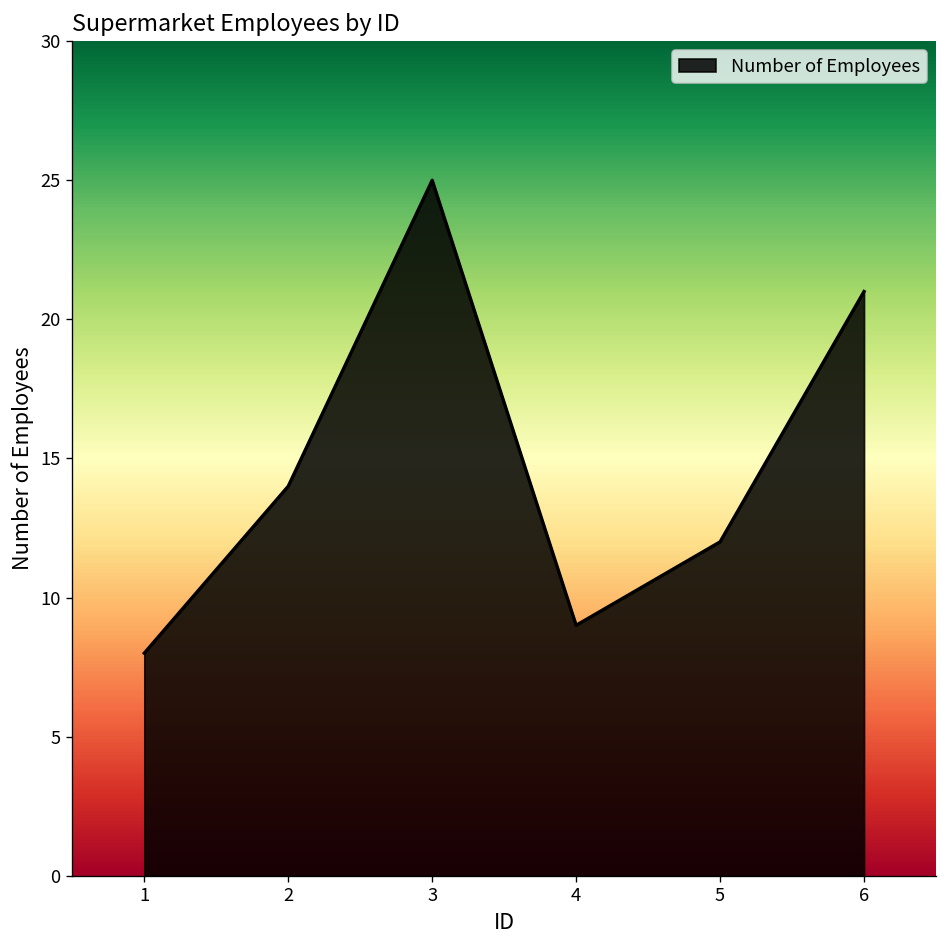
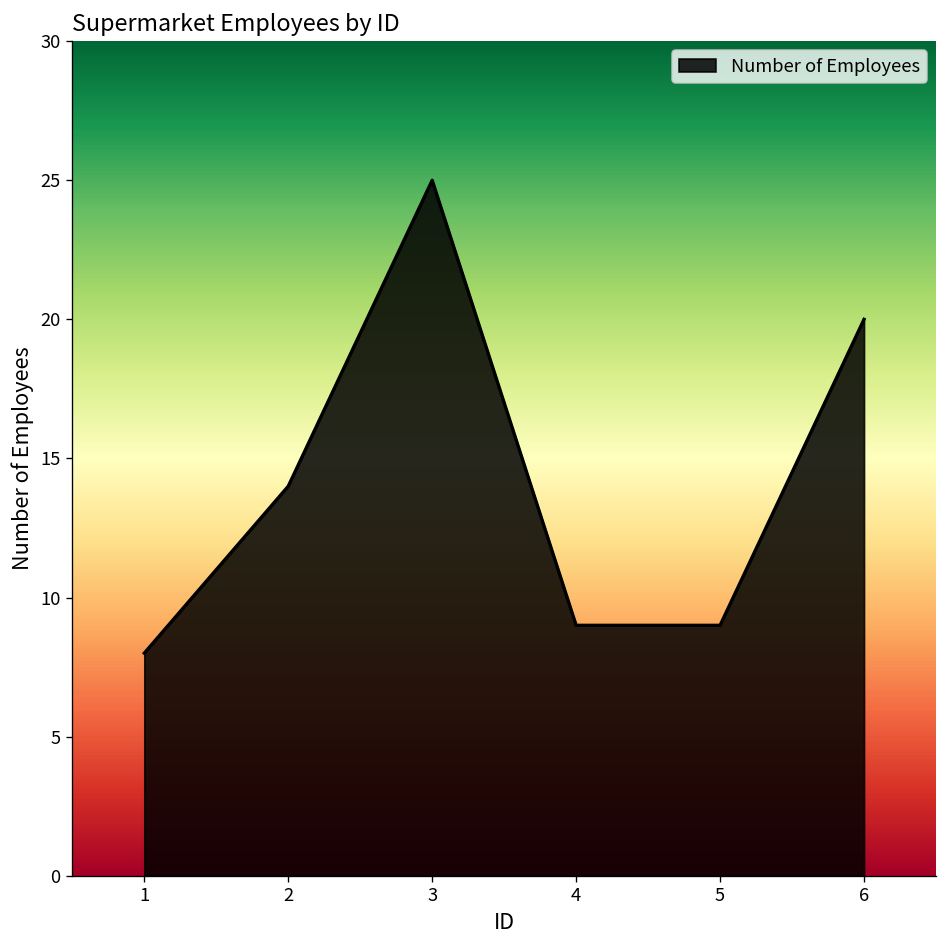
  {
    "1": 8,
    "2": 14,
    "3": 25,
    "4": 9,
-   "5": 12,
-   "6": 21
+   "5": 9,
+   "6": 20
  }
